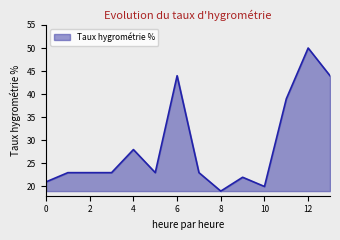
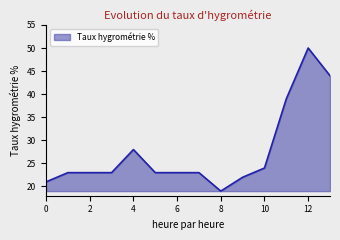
  {
    "0": 21,
    "2": 23,
    "4": 28,
-   "6": 44,
+   "6": 23,
    "8": 19,
-   "10": 20,
+   "10": 24,
    "12": 50
  }
